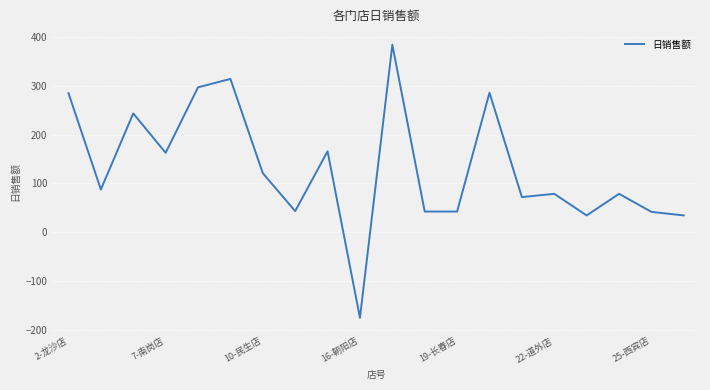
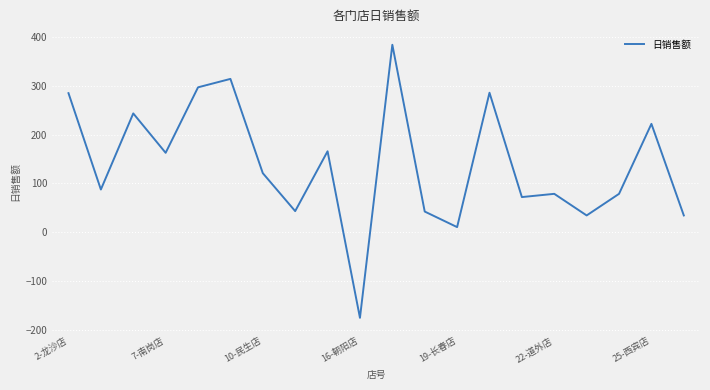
  {
    "2-龙沙店": 280,
    "7-南岗店": 160,
    "10-民生店": 120,
    "16-朝阳店": -180,
-   "19-长春店": 40,
+   "19-长春店": 10,
    "22-道外店": 80,
-   "25-西宾店": 40
+   "25-西宾店": 220
  }
